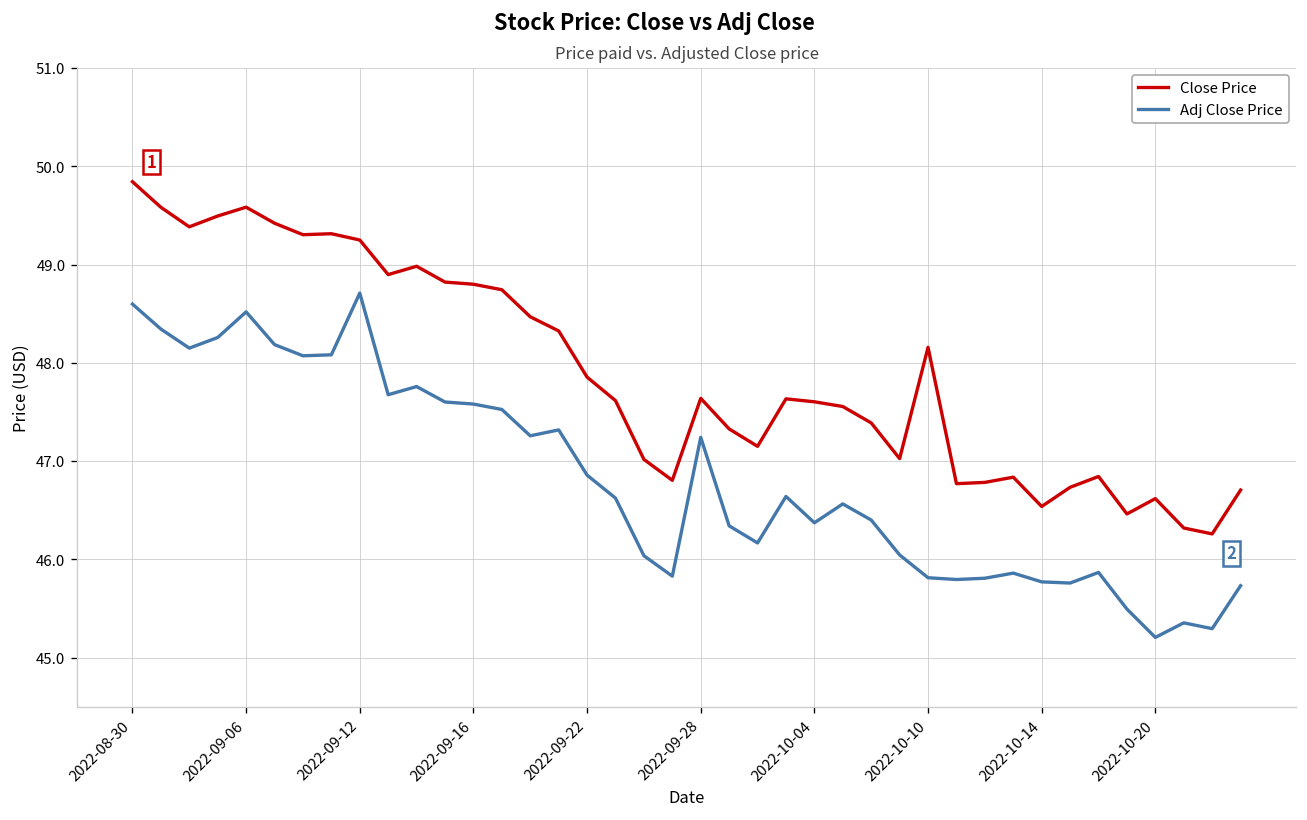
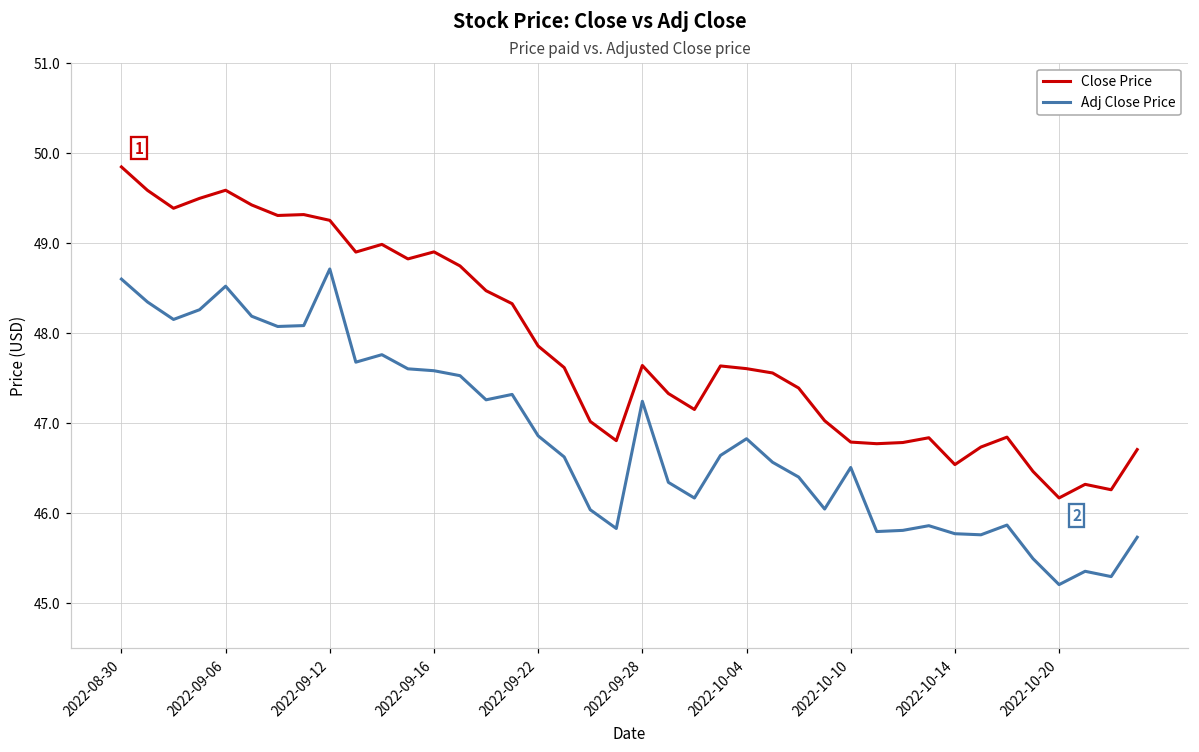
  {
    "Close Price": {
      "2022-09-06": 49.6,
      "2022-09-12": 49.3,
-     "2022-09-16": 48.8,
+     "2022-09-16": 48.9,
      "2022-09-22": 47.9,
      "2022-09-28": 47.6,
      "2022-10-04": 47.6,
-     "2022-10-10": 48.2,
+     "2022-10-10": 46.8,
      "2022-10-14": 46.5,
-     "2022-10-20": 46.6
+     "2022-10-20": 46.2
    },
    "Adj Close Price": {
      "2022-08-30": 48.6,
      "2022-09-06": 48.5,
      "2022-09-12": 48.7,
      "2022-09-16": 47.6,
      "2022-09-22": 46.9,
      "2022-09-28": 47.2,
-     "2022-10-04": 46.4,
-     "2022-10-10": 45.8,
+     "2022-10-04": 46.8,
+     "2022-10-10": 46.5,
      "2022-10-14": 45.8,
      "2022-10-20": 45.2
    }
  }
